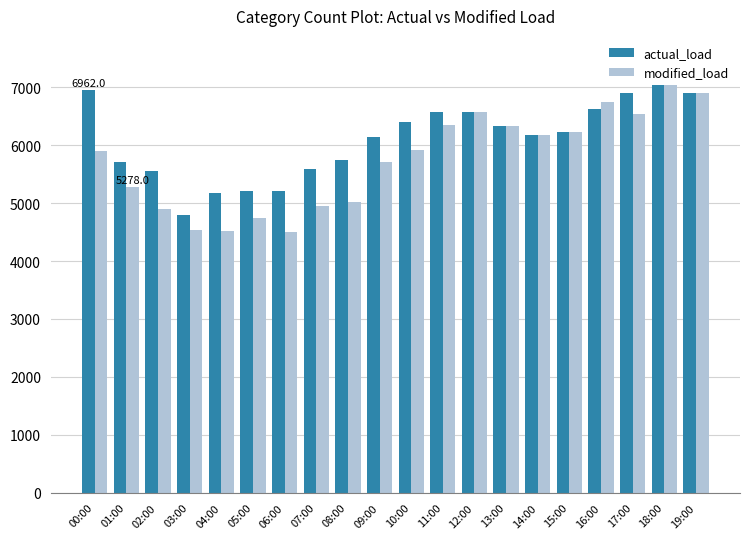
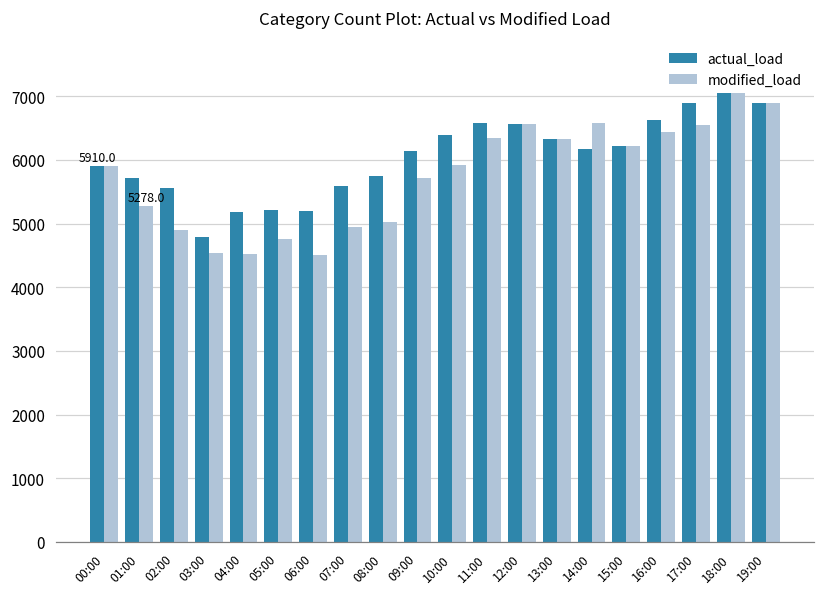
  {
    "actual_load": {
-     "00:00": 6962.0
+     "00:00": 5910.0
    },
    "modified_load": {
      "02:00": 4900,
      "03:00": 4500,
      "04:00": 4500,
      "05:00": 4800,
      "06:00": 4500,
      "07:00": 4900,
      "08:00": 5000,
      "09:00": 5700,
      "10:00": 5900,
      "11:00": 6300,
      "12:00": 6600,
      "13:00": 6300,
-     "14:00": 6200,
+     "14:00": 6600,
      "15:00": 6200,
-     "16:00": 6700,
+     "16:00": 6400,
      "17:00": 6600,
      "18:00": 7000,
      "19:00": 6900
    }
  }
